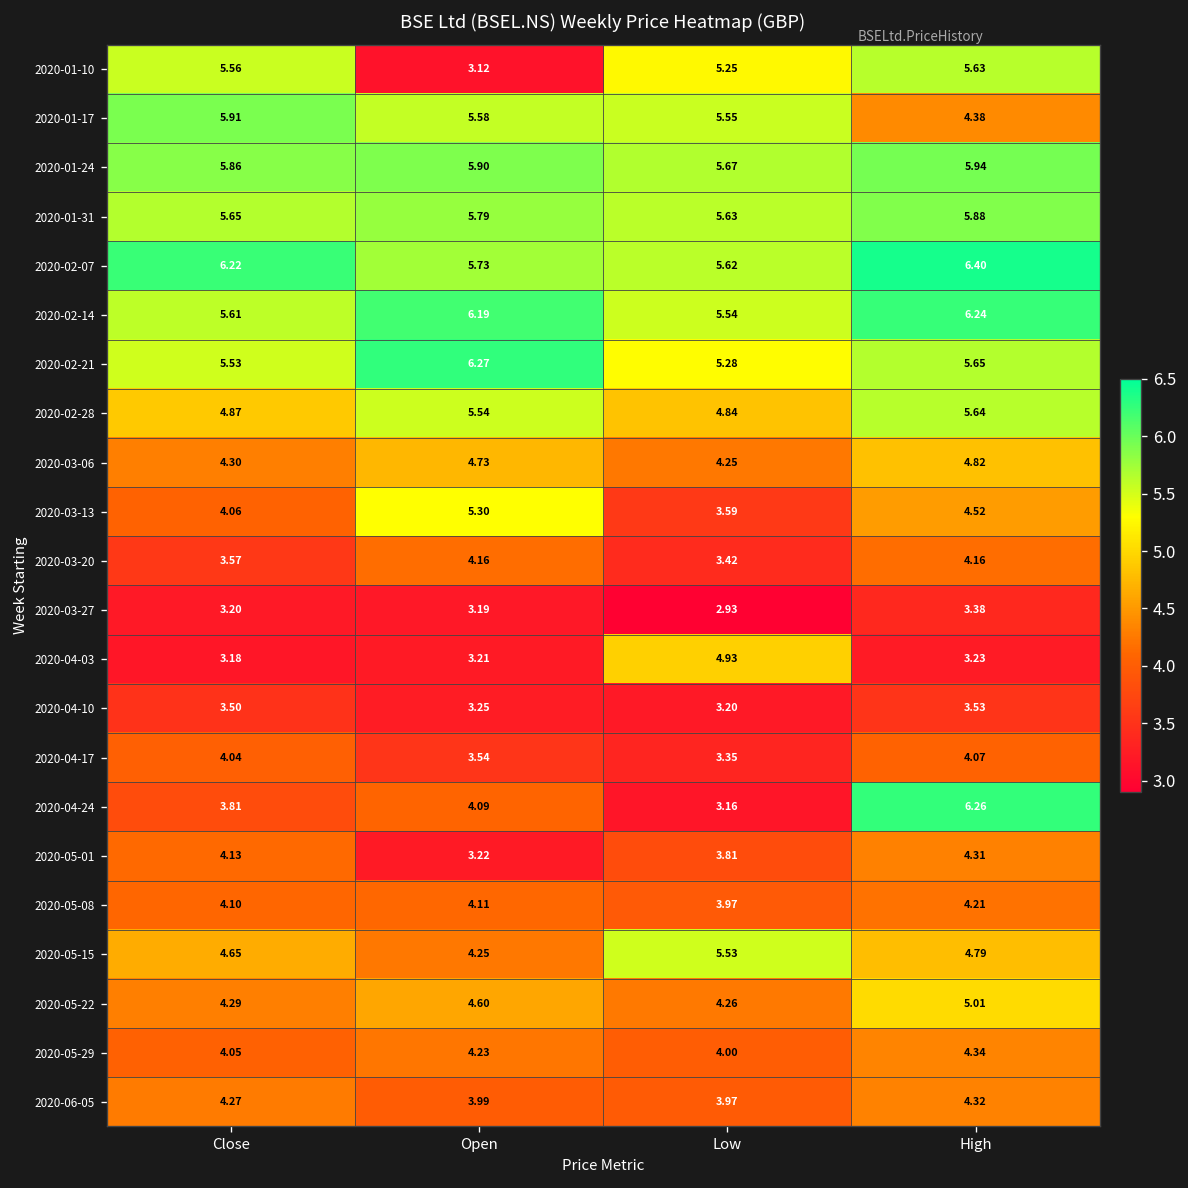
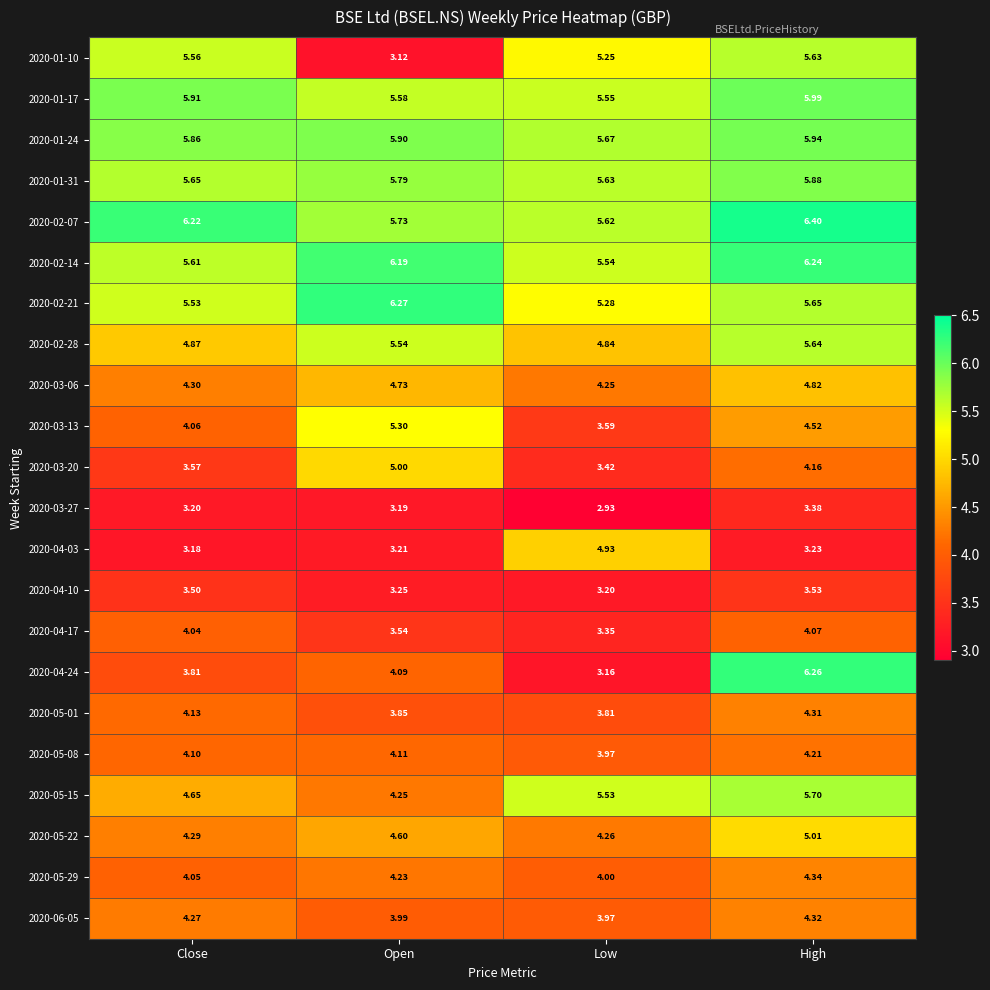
  {
    "2020-01-10": {
      "Close": 5.56,
      "Open": 3.12,
      "Low": 5.25,
      "High": 5.63
    },
    "2020-01-17": {
      "Close": 5.91,
      "Open": 5.58,
      "Low": 5.55,
-     "High": 4.38
+     "High": 5.99
    },
    "2020-01-24": {
      "Close": 5.86,
      "Open": 5.90,
      "Low": 5.67,
      "High": 5.94
    },
    "2020-01-31": {
      "Close": 5.65,
      "Open": 5.79,
      "Low": 5.63,
      "High": 5.88
    },
    "2020-02-07": {
      "Close": 6.22,
      "Open": 5.73,
      "Low": 5.62,
      "High": 6.40
    },
    "2020-02-14": {
      "Close": 5.61,
      "Open": 6.19,
      "Low": 5.54,
      "High": 6.24
    },
    "2020-02-21": {
      "Close": 5.53,
      "Open": 6.27,
      "Low": 5.28,
      "High": 5.65
    },
    "2020-02-28": {
      "Close": 4.87,
      "Open": 5.54,
      "Low": 4.84,
      "High": 5.64
    },
    "2020-03-06": {
      "Close": 4.30,
      "Open": 4.73,
      "Low": 4.25,
      "High": 4.82
    },
    "2020-03-13": {
      "Close": 4.06,
      "Open": 5.30,
      "Low": 3.59,
      "High": 4.52
    },
    "2020-03-20": {
      "Close": 3.57,
-     "Open": 4.16,
+     "Open": 5.00,
      "Low": 3.42,
      "High": 4.16
    },
    "2020-03-27": {
      "Close": 3.20,
      "Open": 3.19,
      "Low": 2.93,
      "High": 3.38
    },
    "2020-04-03": {
      "Close": 3.18,
      "Open": 3.21,
      "Low": 4.93,
      "High": 3.23
    },
    "2020-04-10": {
      "Close": 3.50,
      "Open": 3.25,
      "Low": 3.20,
      "High": 3.53
    },
    "2020-04-17": {
      "Close": 4.04,
      "Open": 3.54,
      "Low": 3.35,
      "High": 4.07
    },
    "2020-04-24": {
      "Close": 3.81,
      "Open": 4.09,
      "Low": 3.16,
      "High": 6.26
    },
    "2020-05-01": {
      "Close": 4.13,
-     "Open": 3.22,
+     "Open": 3.85,
      "Low": 3.81,
      "High": 4.31
    },
    "2020-05-08": {
      "Close": 4.10,
      "Open": 4.11,
      "Low": 3.97,
      "High": 4.21
    },
    "2020-05-15": {
      "Close": 4.65,
      "Open": 4.25,
      "Low": 5.53,
-     "High": 4.79
+     "High": 5.70
    },
    "2020-05-22": {
      "Close": 4.29,
      "Open": 4.60,
      "Low": 4.26,
      "High": 5.01
    },
    "2020-05-29": {
      "Close": 4.05,
      "Open": 4.23,
      "Low": 4.00,
      "High": 4.34
    },
    "2020-06-05": {
      "Close": 4.27,
      "Open": 3.99,
      "Low": 3.97,
      "High": 4.32
    }
  }
